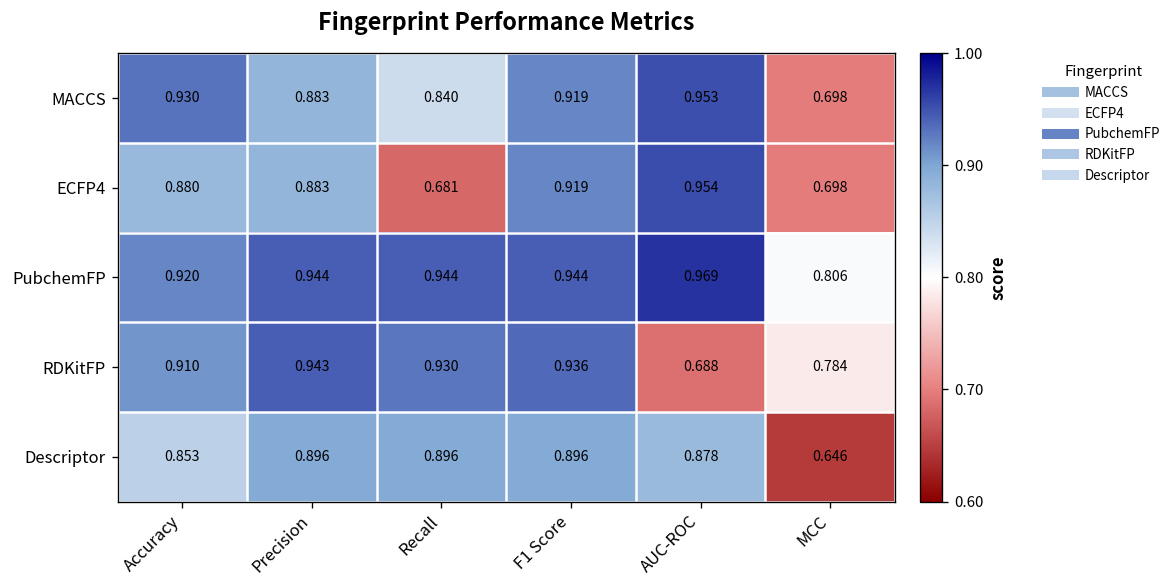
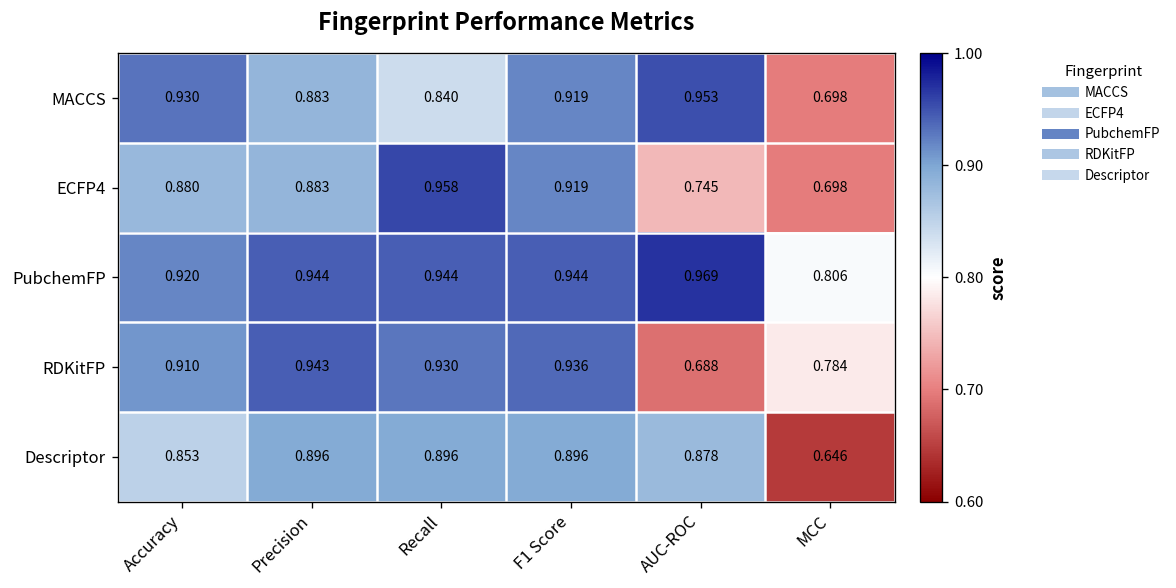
  {
    "MACCS": {
      "Accuracy": 0.930,
      "Precision": 0.883,
      "Recall": 0.840,
      "F1 Score": 0.919,
      "AUC-ROC": 0.953,
      "MCC": 0.698
    },
    "ECFP4": {
      "Accuracy": 0.880,
      "Precision": 0.883,
-     "Recall": 0.681,
+     "Recall": 0.958,
      "F1 Score": 0.919,
-     "AUC-ROC": 0.954,
+     "AUC-ROC": 0.745,
      "MCC": 0.698
    },
    "PubchemFP": {
      "Accuracy": 0.920,
      "Precision": 0.944,
      "Recall": 0.944,
      "F1 Score": 0.944,
      "AUC-ROC": 0.969,
      "MCC": 0.806
    },
    "RDKitFP": {
      "Accuracy": 0.910,
      "Precision": 0.943,
      "Recall": 0.930,
      "F1 Score": 0.936,
      "AUC-ROC": 0.688,
      "MCC": 0.784
    },
    "Descriptor": {
      "Accuracy": 0.853,
      "Precision": 0.896,
      "Recall": 0.896,
      "F1 Score": 0.896,
      "AUC-ROC": 0.878,
      "MCC": 0.646
    }
  }
